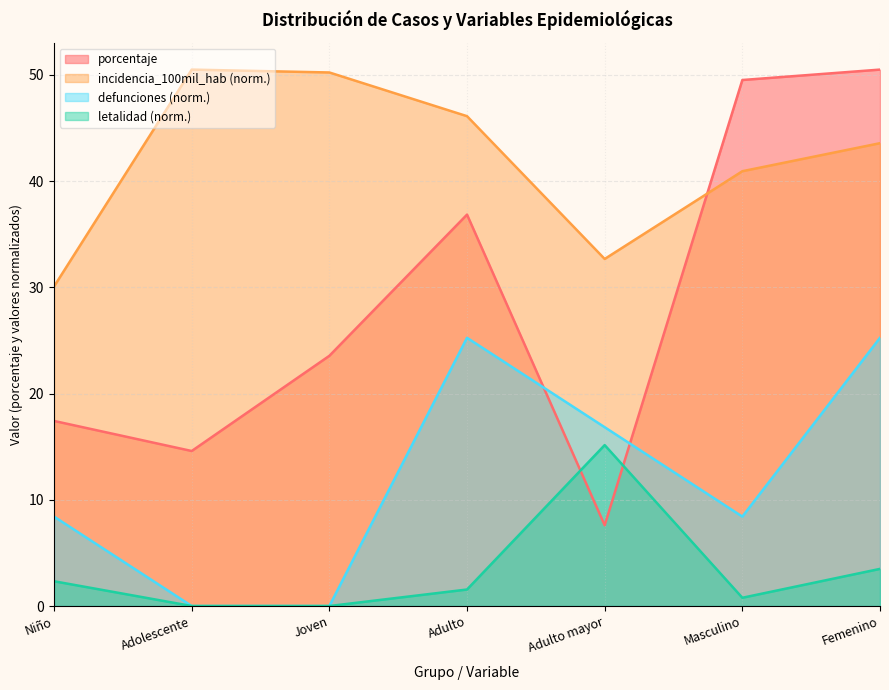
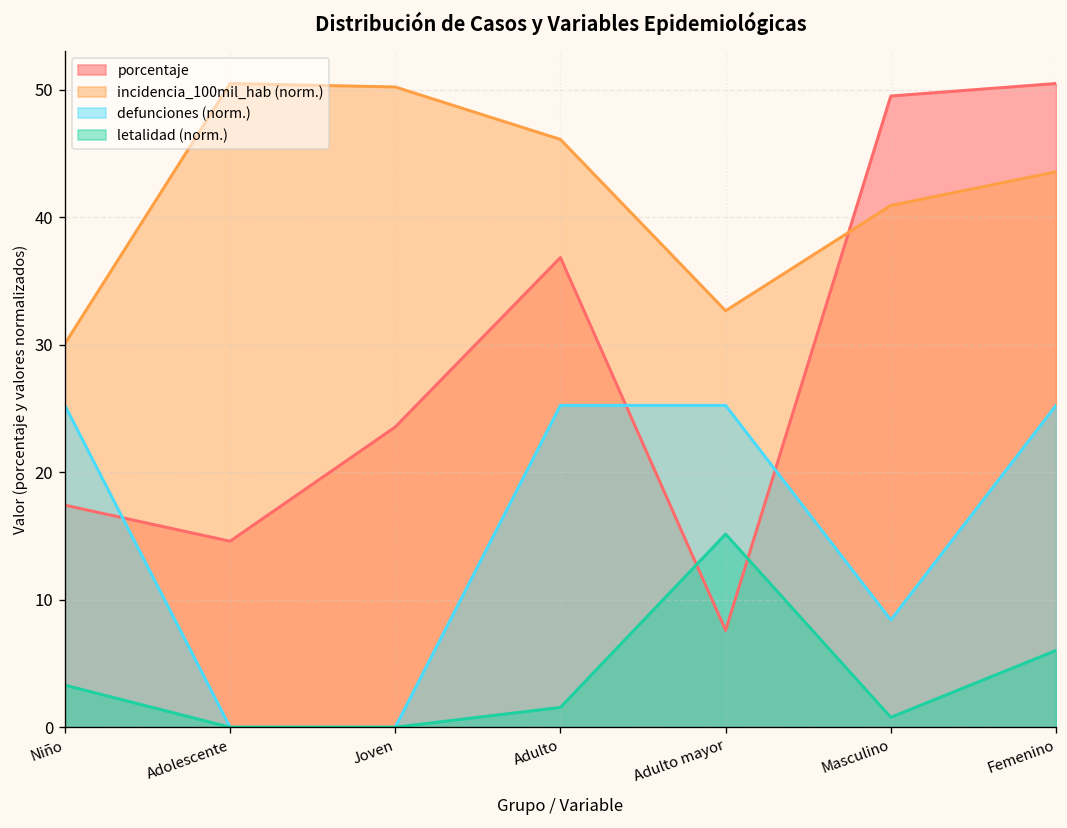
  {
    "defunciones (norm.)": {
-     "Niño": 8.4,
+     "Niño": 25.2,
      "Adulto": 25.2,
-     "Adulto mayor": 16.8,
+     "Adulto mayor": 25.2,
      "Masculino": 8.4,
      "Femenino": 25.2
    },
    "letalidad (norm.)": {
-     "Niño": 2.3,
+     "Niño": 3.3,
      "Adulto": 1.6,
      "Adulto mayor": 15.1,
      "Masculino": 0.8,
-     "Femenino": 3.5
+     "Femenino": 6.0
    }
  }
